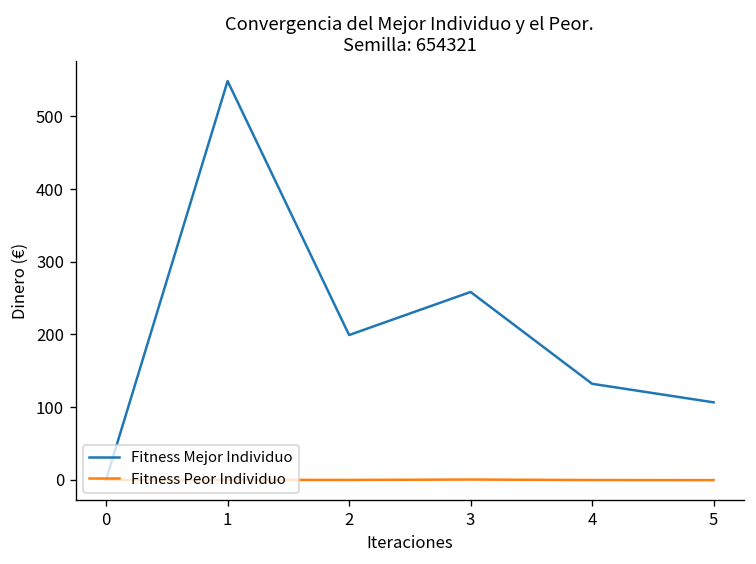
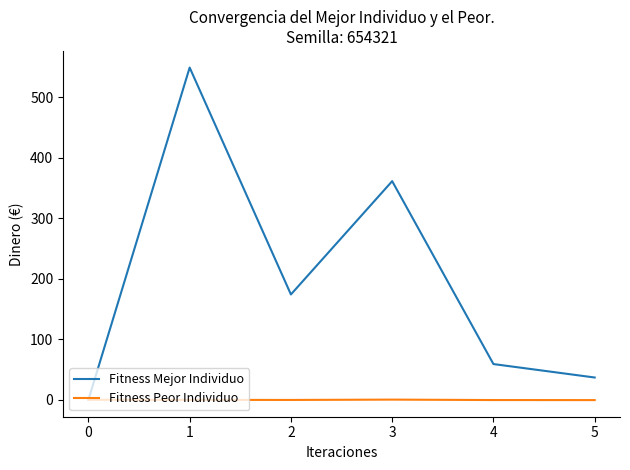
  {
    "Fitness Mejor Individuo": {
      "1": 550,
-     "2": 200,
-     "3": 260,
-     "4": 130,
-     "5": 110
+     "2": 170,
+     "3": 360,
+     "4": 60,
+     "5": 40
    },
    "Fitness Peor Individuo": {
      "2": 0,
      "3": 0,
      "4": 0,
      "5": 0
    }
  }
